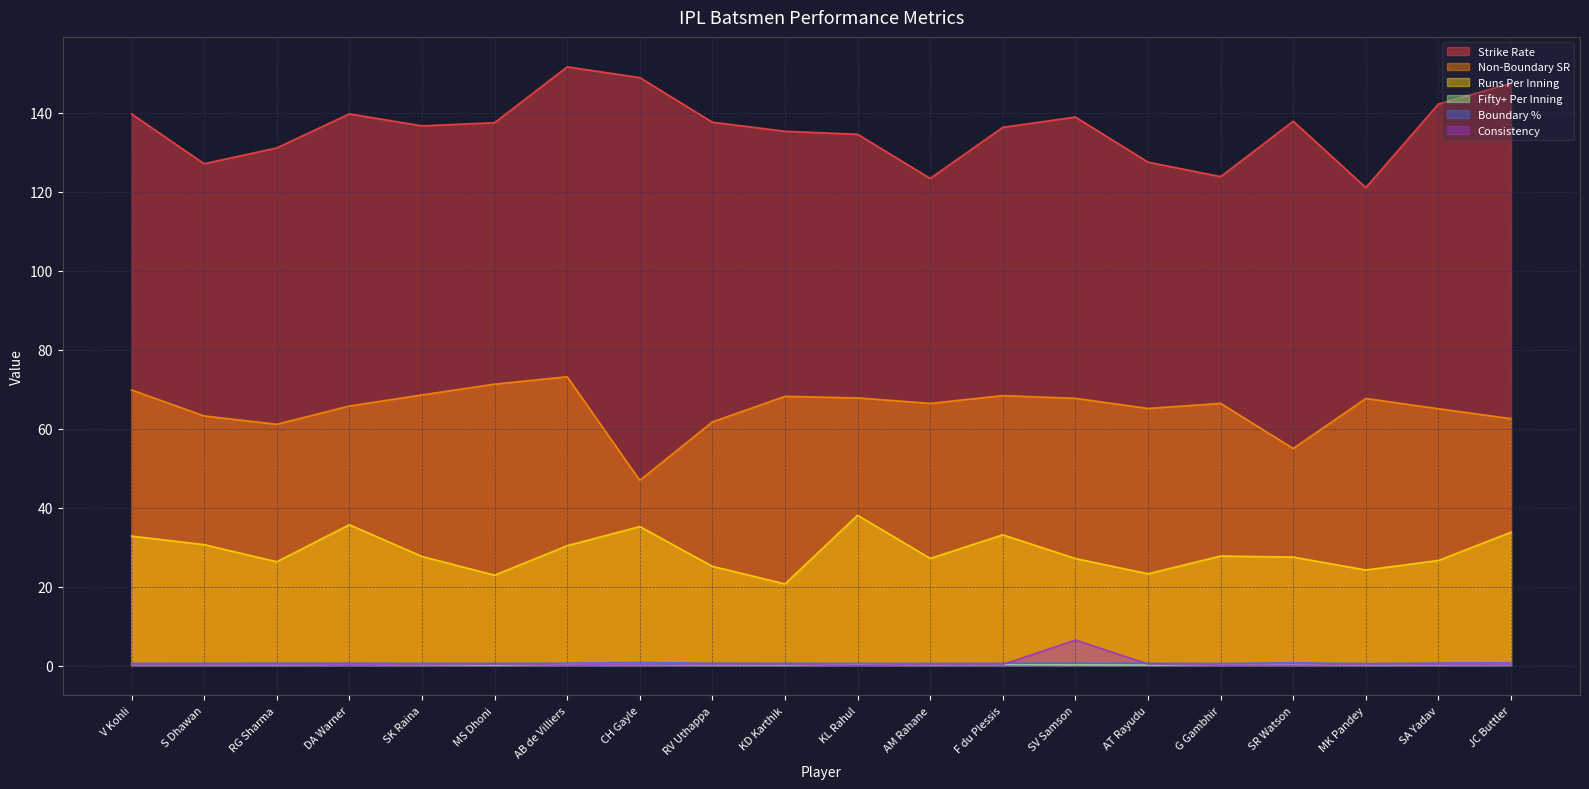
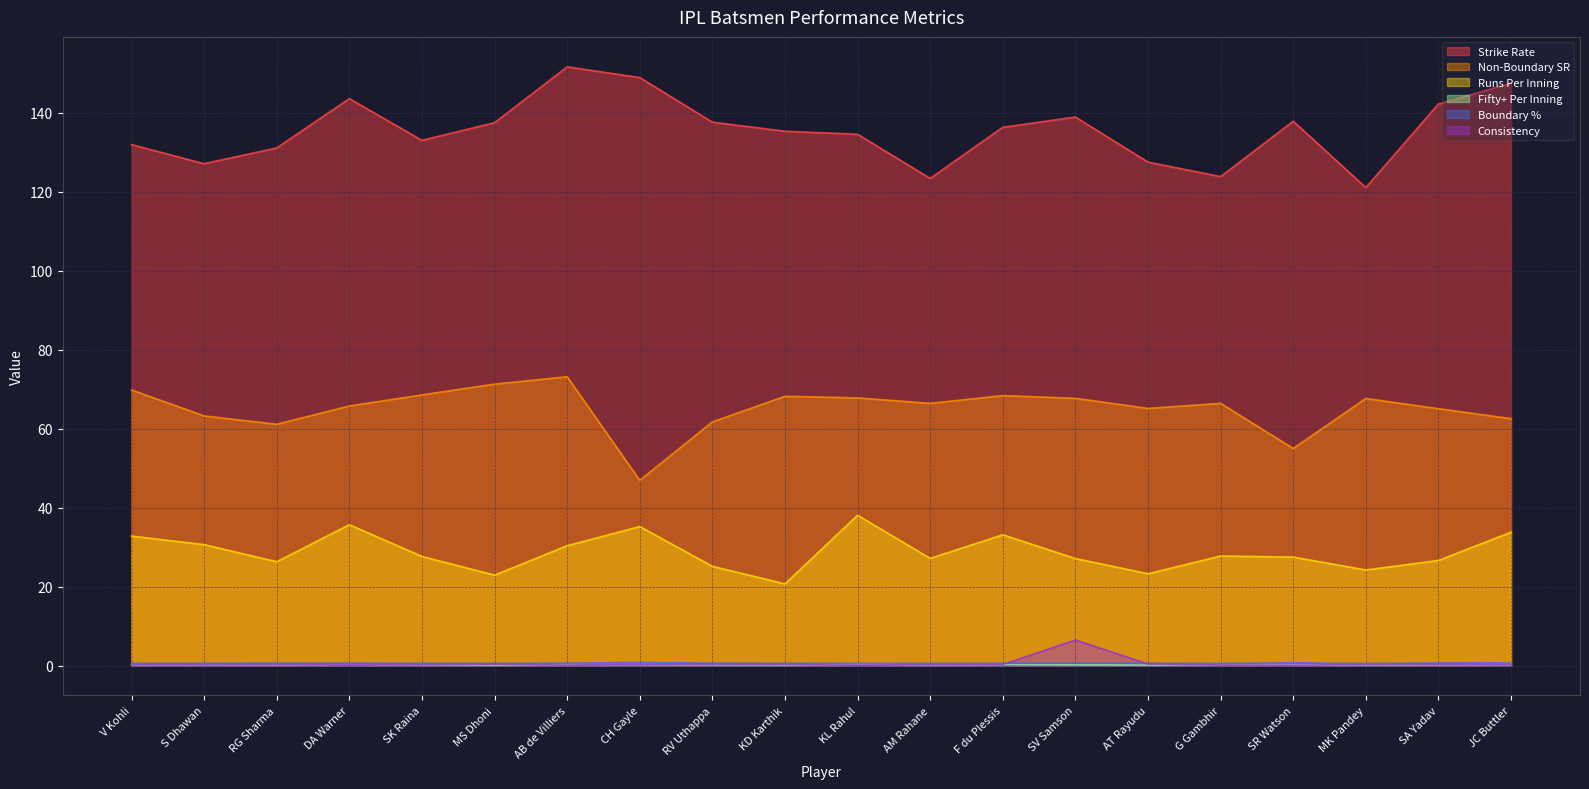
  {
    "Strike Rate": {
-     "V Kohli": 140,
+     "V Kohli": 132,
      "S Dhawan": 127,
      "RG Sharma": 131,
-     "DA Warner": 140,
-     "SK Raina": 137,
+     "DA Warner": 144,
+     "SK Raina": 133,
      "MS Dhoni": 138,
      "AB de Villiers": 152,
      "CH Gayle": 149,
      "RV Uthappa": 138,
      "KD Karthik": 135,
      "KL Rahul": 135,
      "AM Rahane": 123,
      "F du Plessis": 136,
      "SV Samson": 139,
      "AT Rayudu": 128,
      "G Gambhir": 124,
      "SR Watson": 138,
      "MK Pandey": 121,
      "SA Yadav": 142
    },
    "Consistency": {
      "SV Samson": 6
    }
  }
